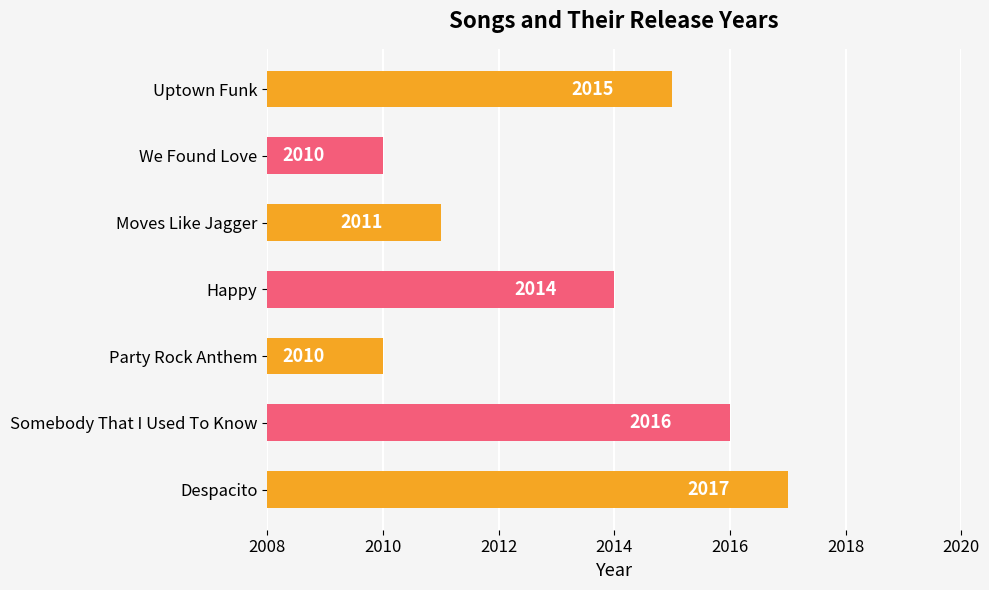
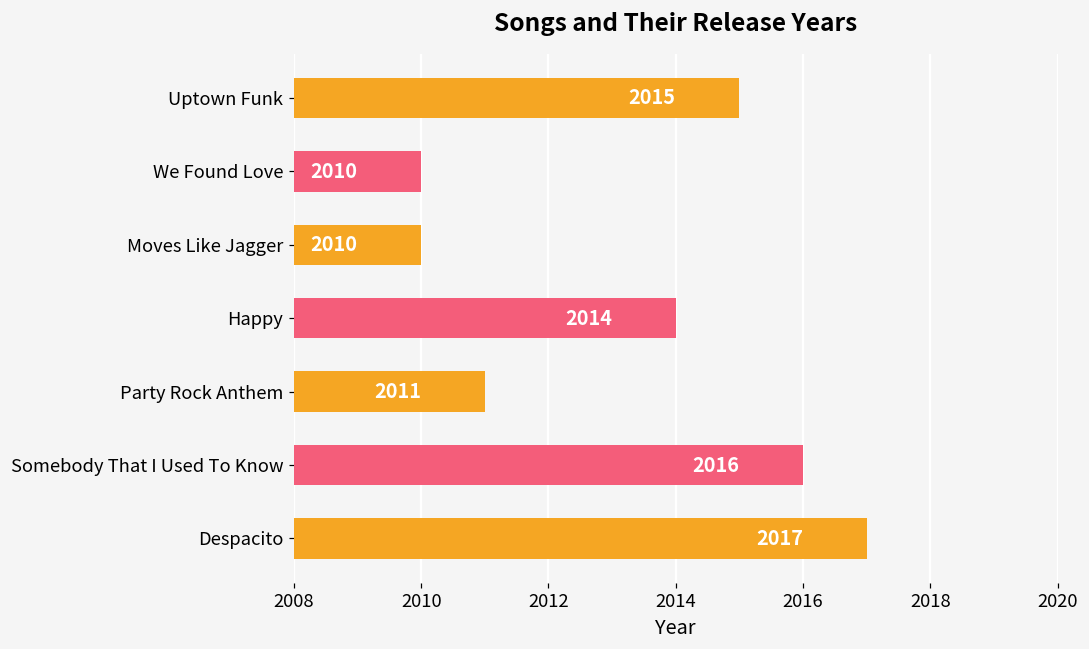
  {
    "Uptown Funk": 2015,
    "We Found Love": 2010,
-   "Moves Like Jagger": 2011,
+   "Moves Like Jagger": 2010,
    "Happy": 2014,
-   "Party Rock Anthem": 2010,
+   "Party Rock Anthem": 2011,
    "Somebody That I Used To Know": 2016,
    "Despacito": 2017
  }
